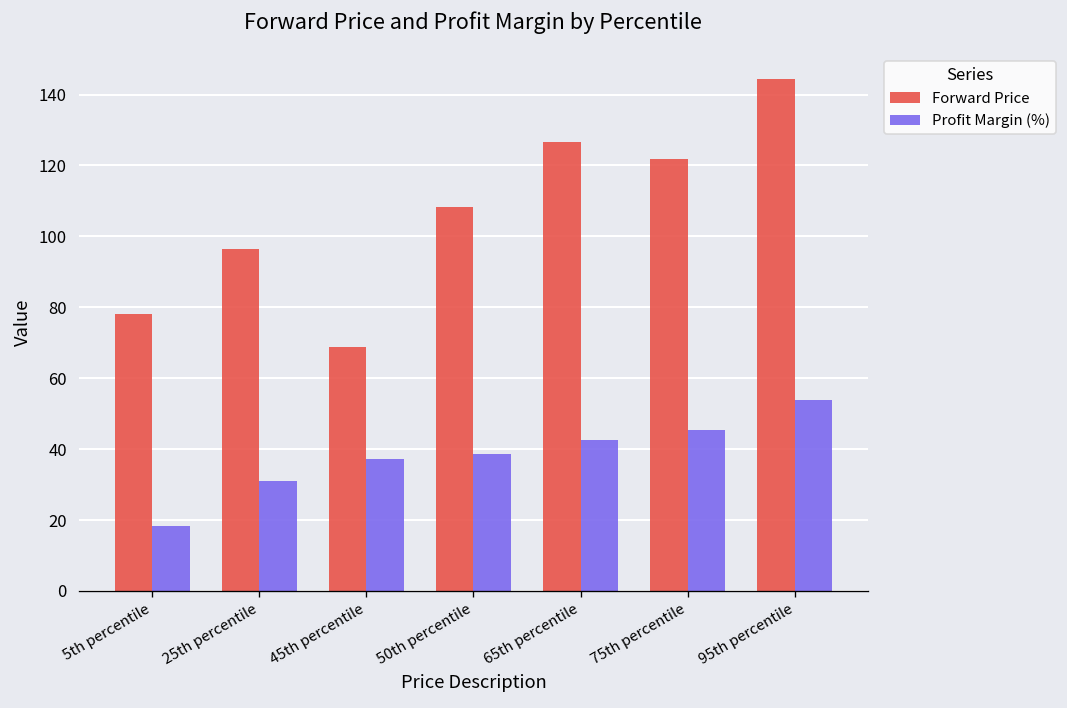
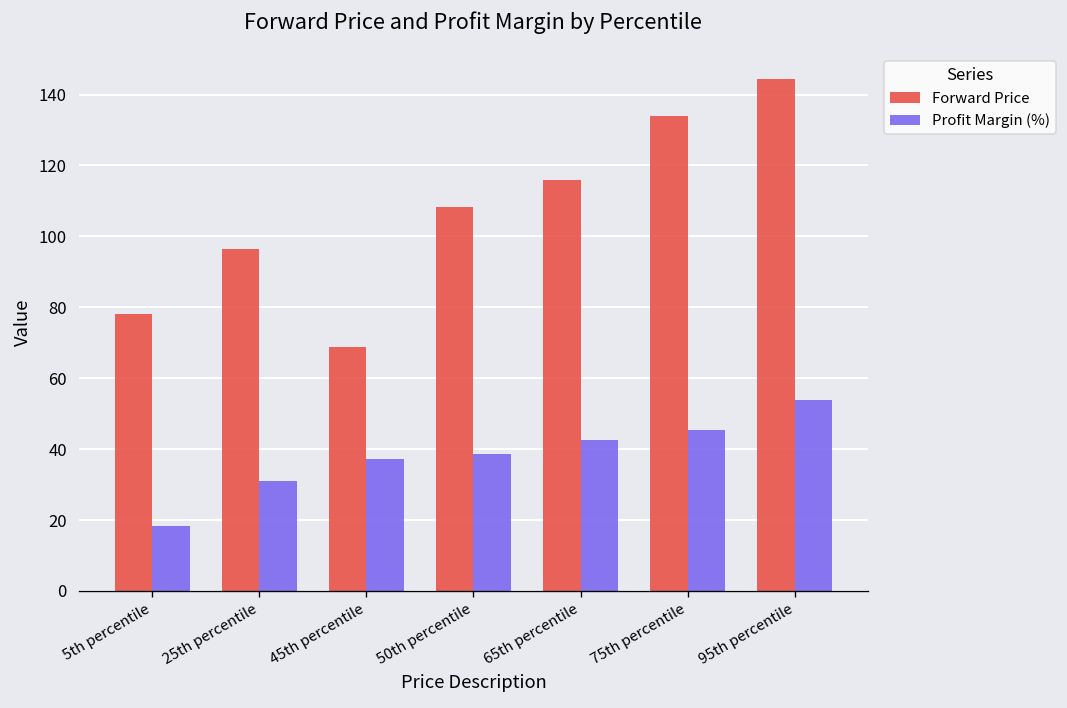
  {
    "Forward Price": {
      "5th percentile": 78,
      "25th percentile": 97,
      "45th percentile": 69,
      "50th percentile": 108,
-     "65th percentile": 127,
-     "75th percentile": 122,
+     "65th percentile": 116,
+     "75th percentile": 134,
      "95th percentile": 144
    },
    "Profit Margin (%)": {
      "5th percentile": 18,
      "25th percentile": 31,
      "45th percentile": 37,
      "50th percentile": 39,
      "65th percentile": 43,
      "75th percentile": 45,
      "95th percentile": 54
    }
  }
